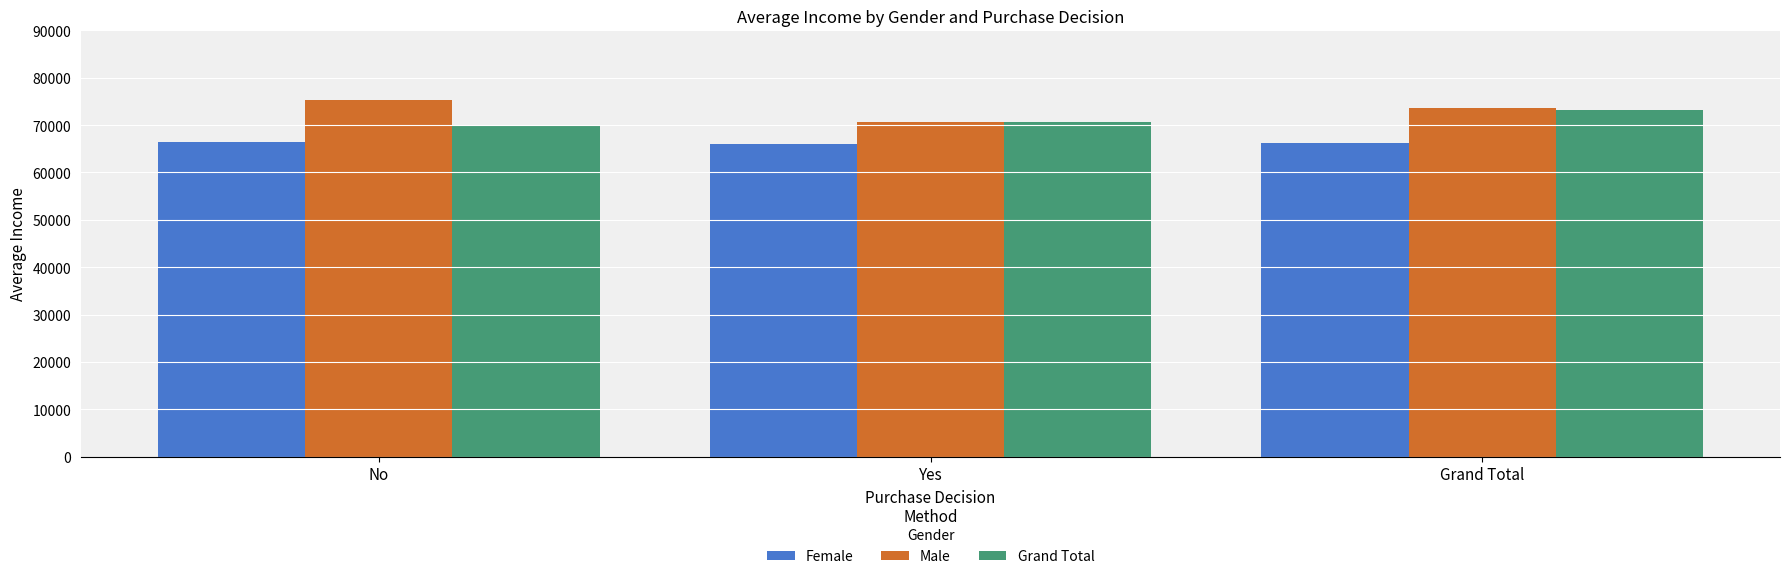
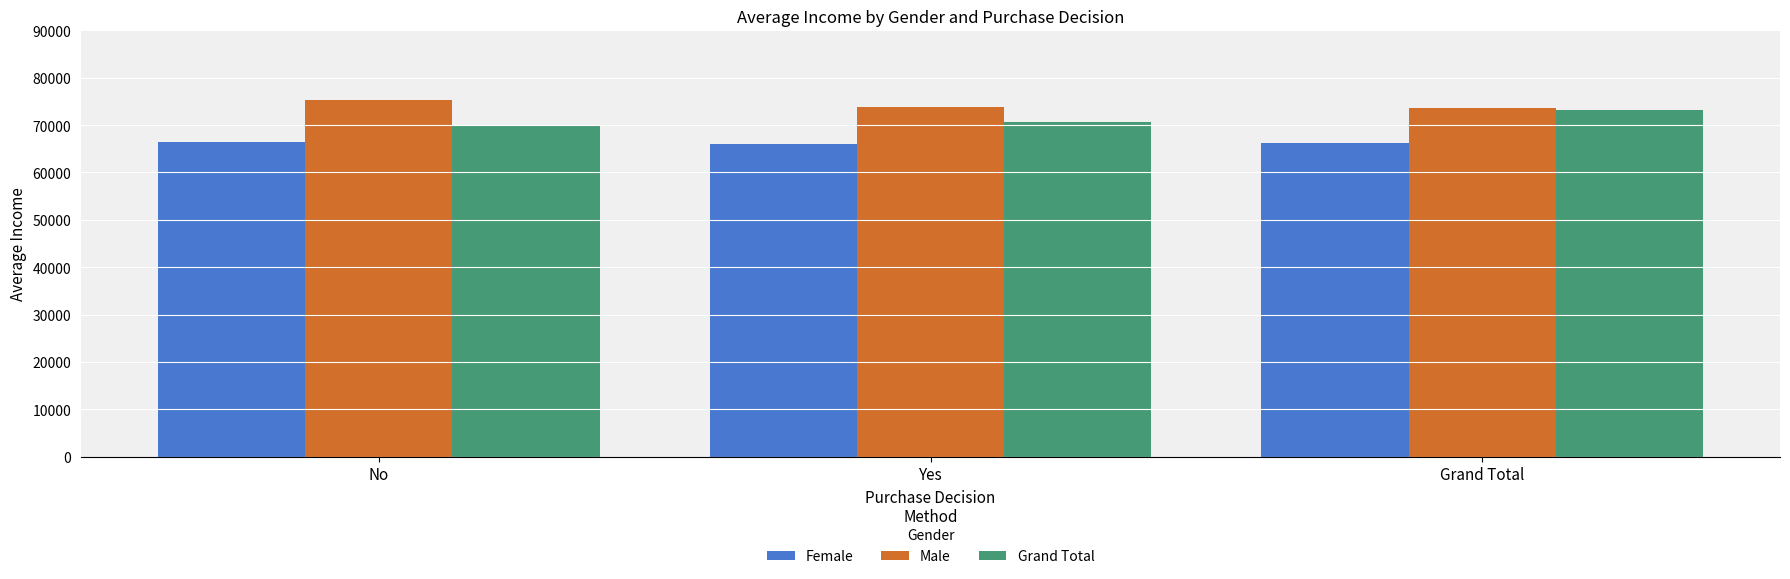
  {
    "Female": {
      "No": 66000,
      "Yes": 66000,
      "Grand Total": 66000
    },
    "Male": {
      "No": 75000,
-     "Yes": 71000,
+     "Yes": 74000,
      "Grand Total": 74000
    },
    "Grand Total": {
      "No": 70000,
      "Yes": 71000,
      "Grand Total": 73000
    }
  }
